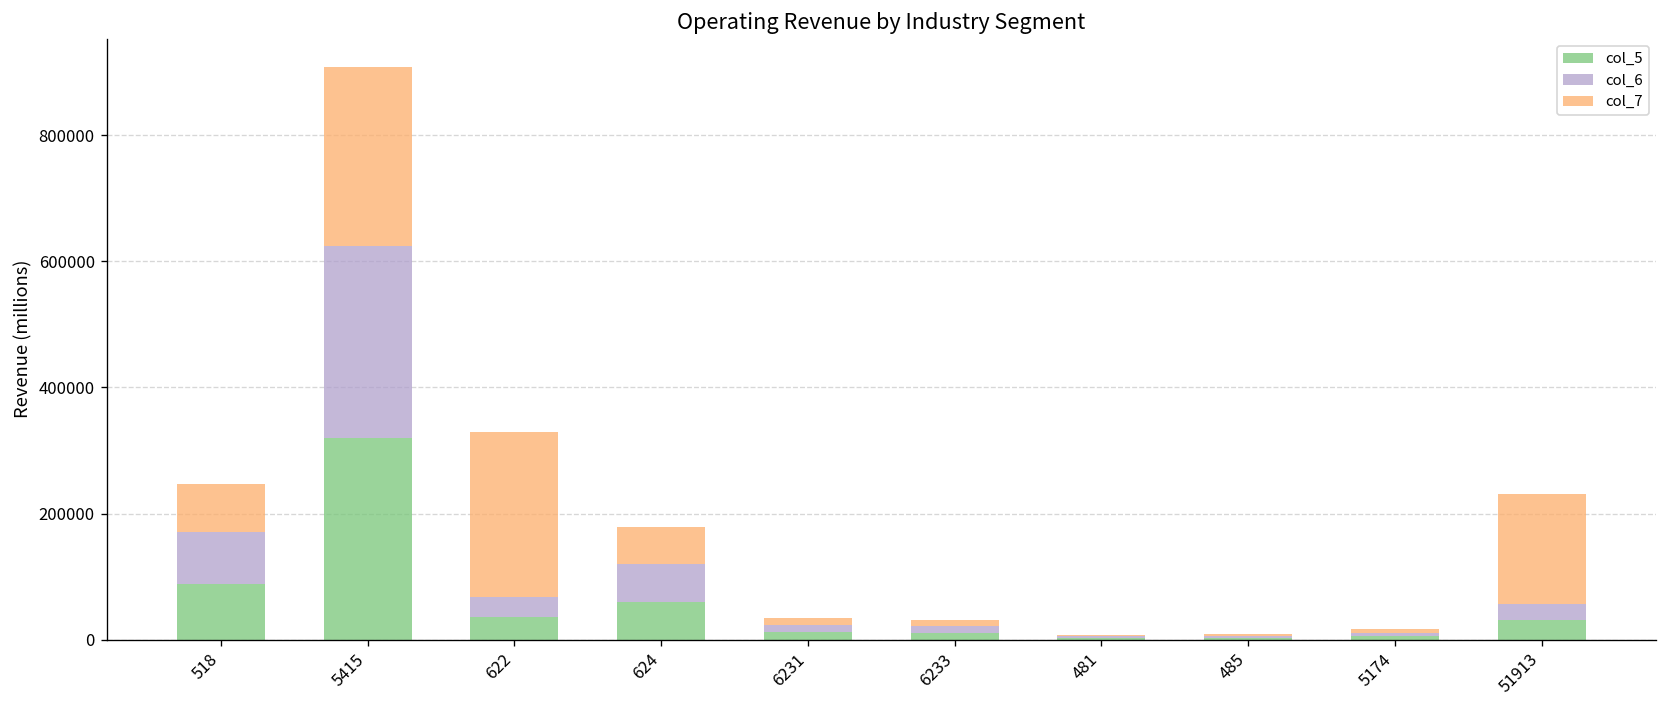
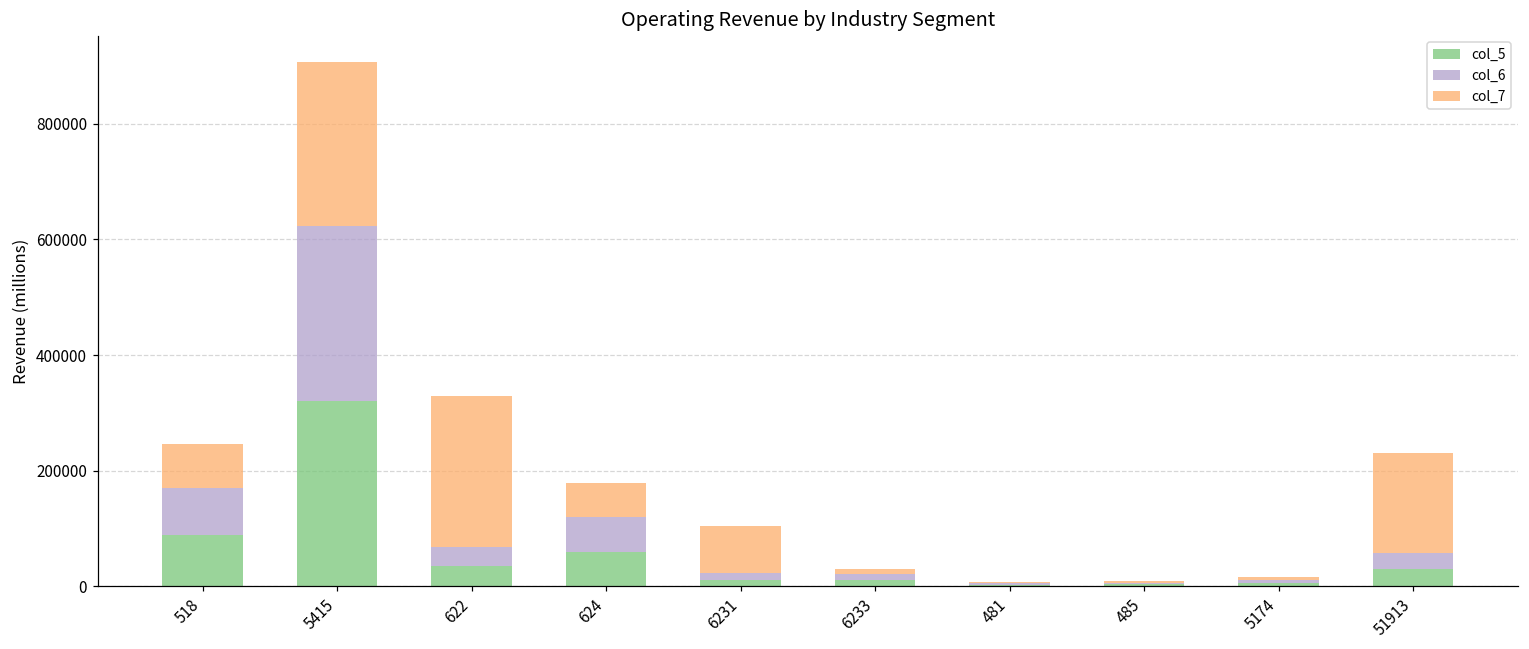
  {
    "col_5": {
      "518": 90000,
      "5415": 320000,
      "622": 40000,
      "624": 60000,
      "6231": 10000,
      "6233": 10000,
      "5174": 10000,
      "51913": 30000
    },
    "col_6": {
      "518": 80000,
      "5415": 300000,
      "622": 30000,
      "624": 60000,
      "6231": 10000,
      "6233": 10000,
      "5174": 10000,
      "51913": 30000
    },
    "col_7": {
      "518": 80000,
      "5415": 280000,
      "622": 260000,
      "624": 60000,
-     "6231": 10000,
+     "6231": 80000,
      "6233": 10000,
      "5174": 10000,
      "51913": 170000
    }
  }
